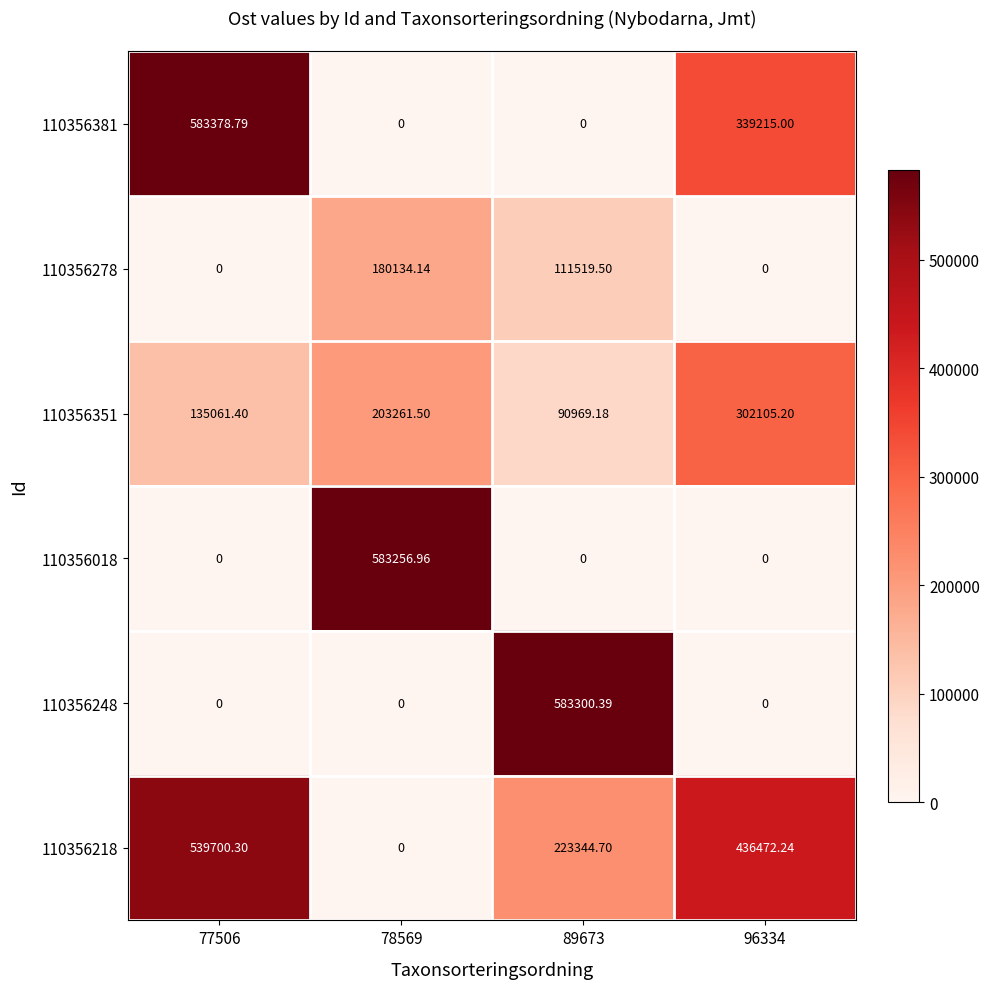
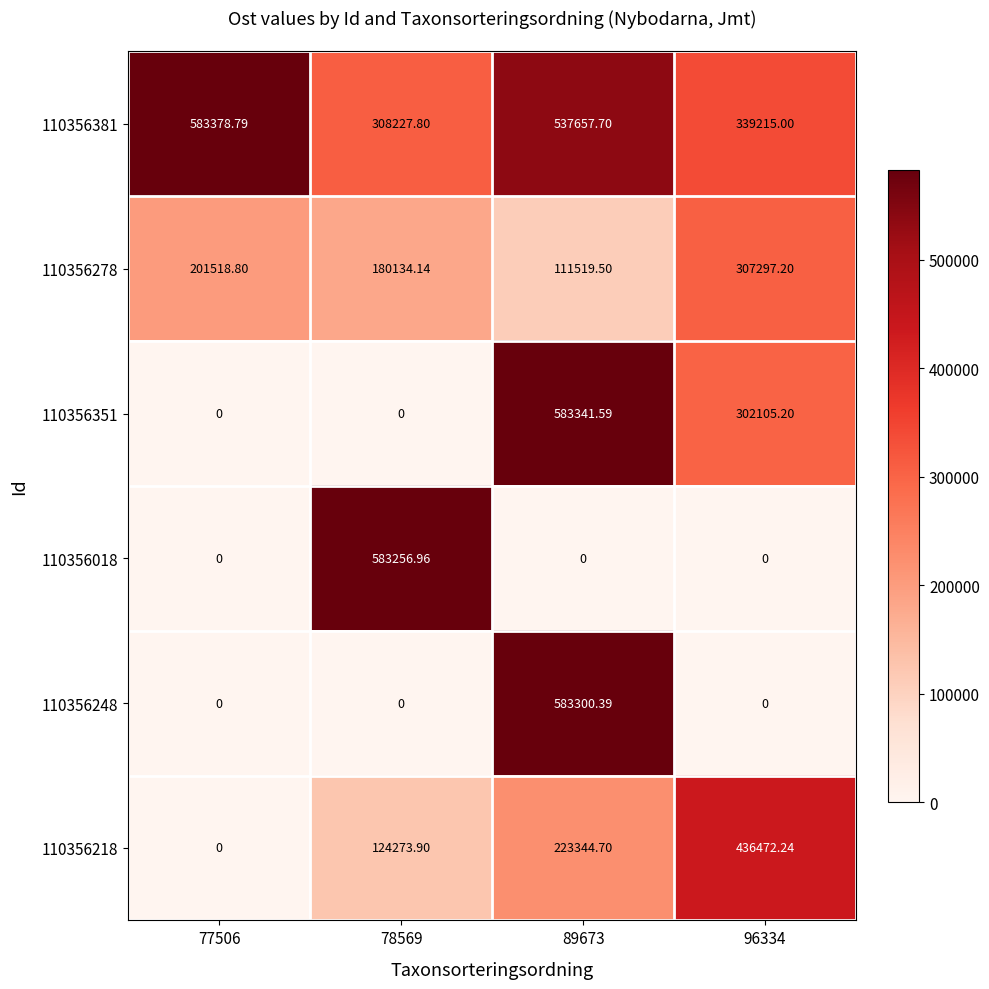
  {
    "110356381": {
      "77506": 583378.79,
-     "78569": 0,
-     "89673": 0,
+     "78569": 308227.80,
+     "89673": 537657.70,
      "96334": 339215.00
    },
    "110356278": {
-     "77506": 0,
+     "77506": 201518.80,
      "78569": 180134.14,
      "89673": 111519.50,
-     "96334": 0
+     "96334": 307297.20
    },
    "110356351": {
-     "77506": 135061.40,
-     "78569": 203261.50,
-     "89673": 90969.18,
+     "77506": 0,
+     "78569": 0,
+     "89673": 583341.59,
      "96334": 302105.20
    },
    "110356018": {
      "77506": 0,
      "78569": 583256.96,
      "89673": 0,
      "96334": 0
    },
    "110356248": {
      "77506": 0,
      "78569": 0,
      "89673": 583300.39,
      "96334": 0
    },
    "110356218": {
-     "77506": 539700.30,
-     "78569": 0,
+     "77506": 0,
+     "78569": 124273.90,
      "89673": 223344.70,
      "96334": 436472.24
    }
  }
